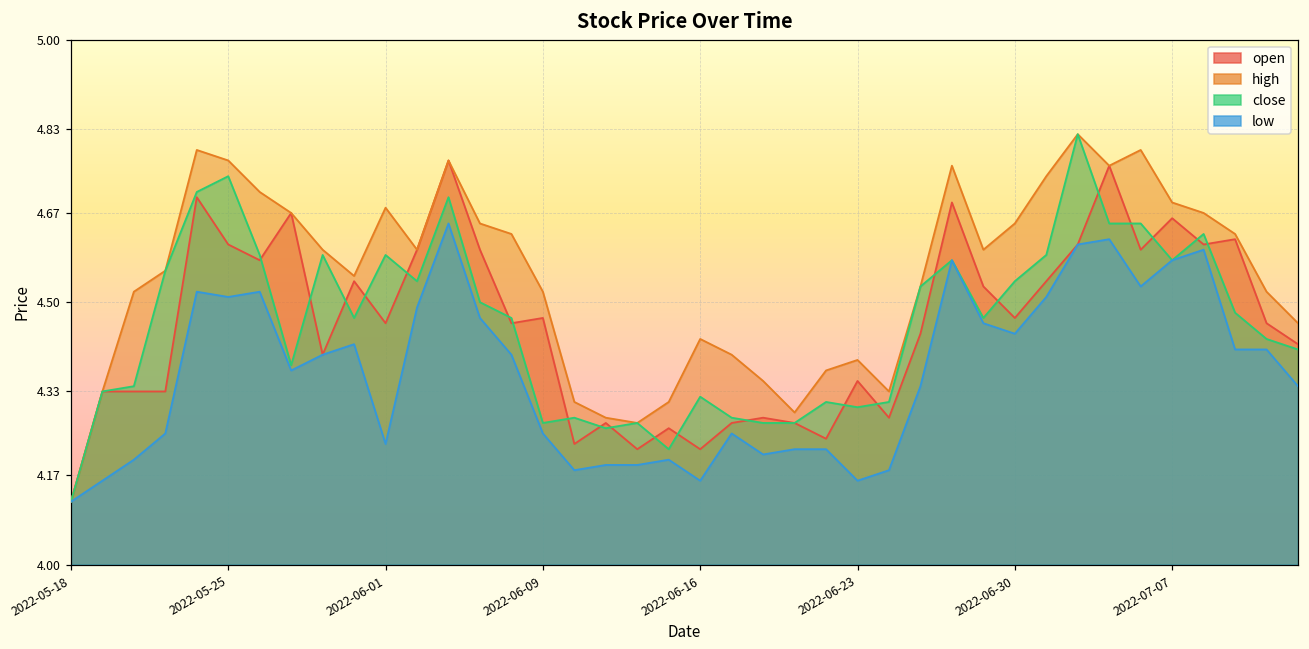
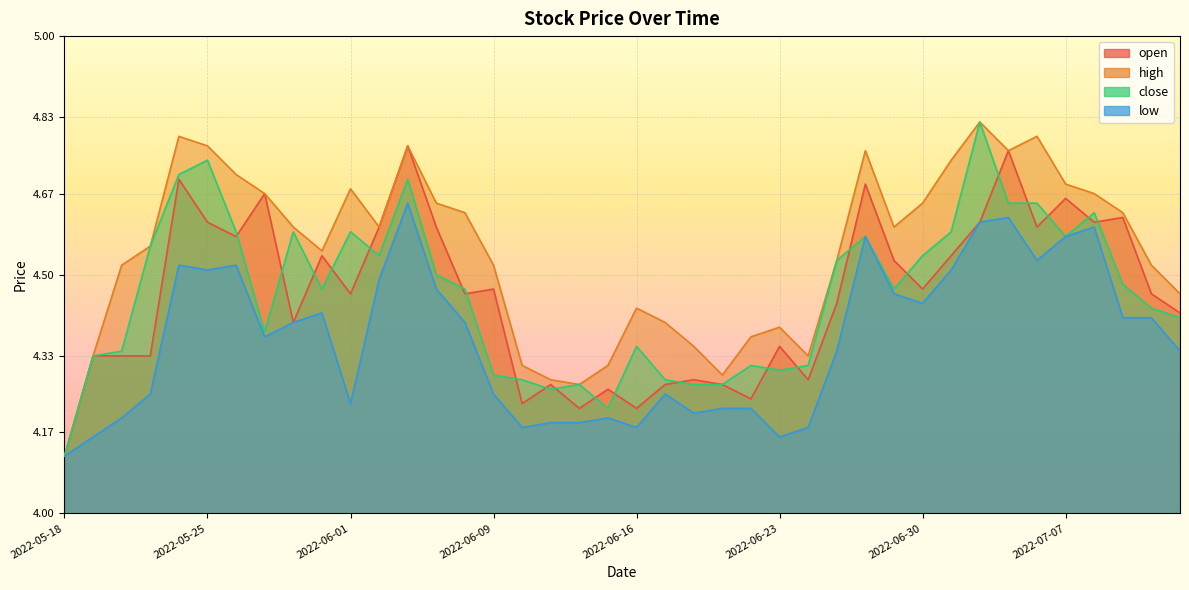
  {
    "close": {
      "2022-05-25": 4.74,
      "2022-06-01": 4.59,
-     "2022-06-09": 4.27,
-     "2022-06-16": 4.32,
+     "2022-06-09": 4.29,
+     "2022-06-16": 4.35,
      "2022-06-23": 4.30,
      "2022-06-30": 4.54
    },
    "low": {
      "2022-05-25": 4.51,
      "2022-06-01": 4.23,
      "2022-06-09": 4.25,
-     "2022-06-16": 4.16,
+     "2022-06-16": 4.18,
      "2022-06-23": 4.16,
      "2022-06-30": 4.44
    }
  }
